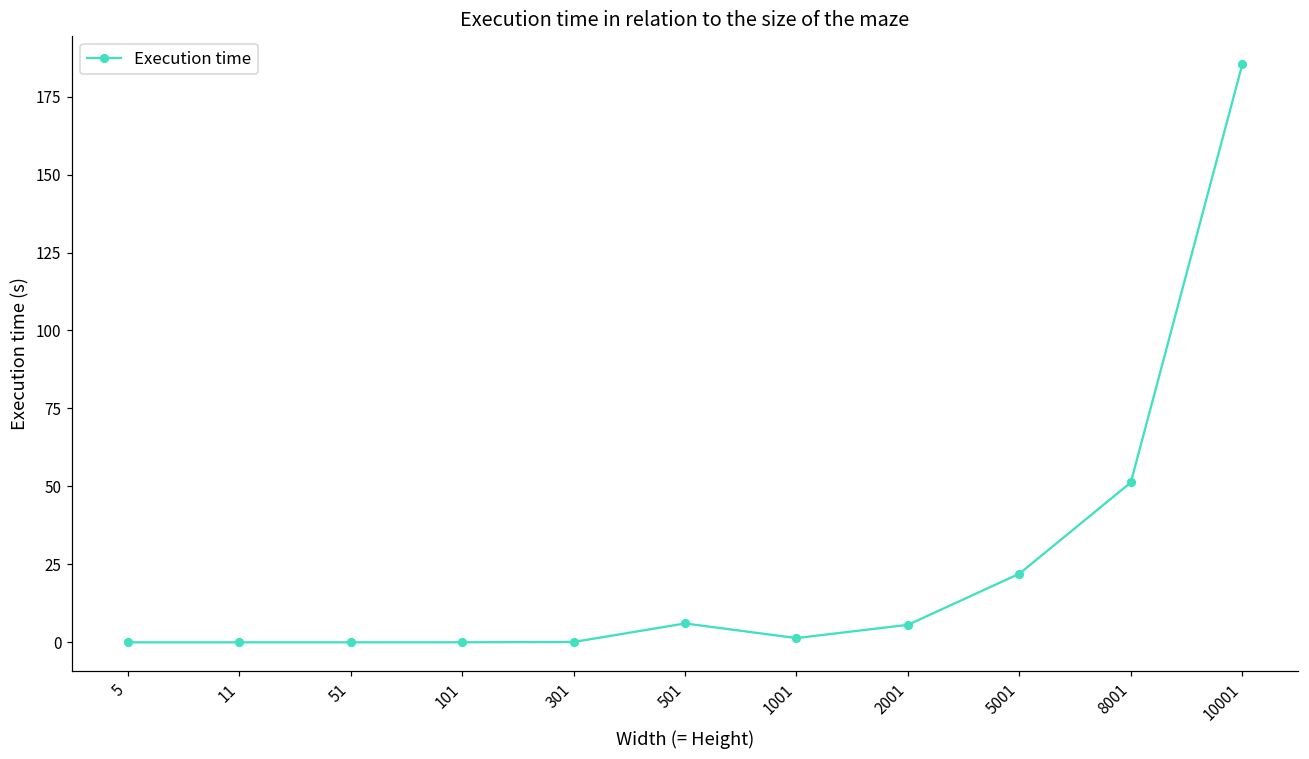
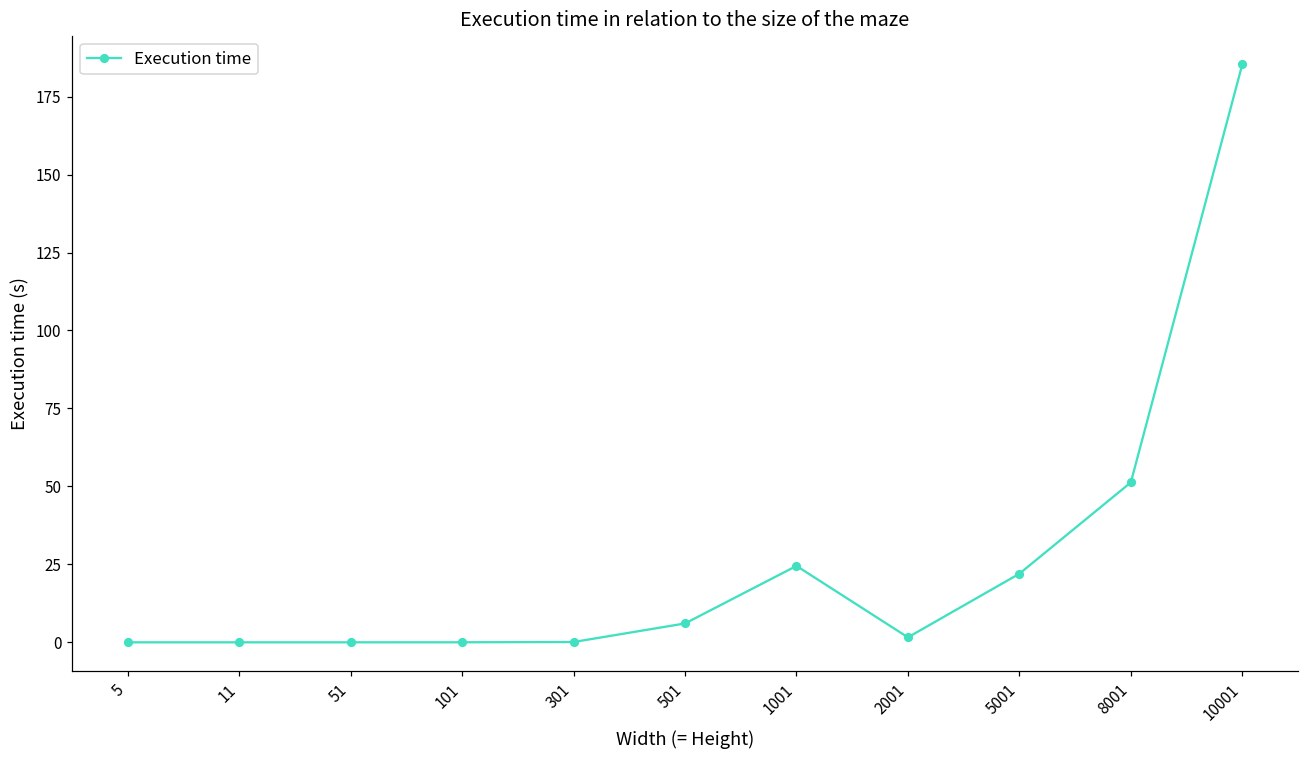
  {
    "5": 0,
    "11": 0,
    "51": 0,
    "101": 0,
    "301": 0,
    "501": 6,
-   "1001": 1,
-   "2001": 6,
+   "1001": 25,
+   "2001": 2,
    "5001": 22,
    "8001": 51,
    "10001": 185
  }
